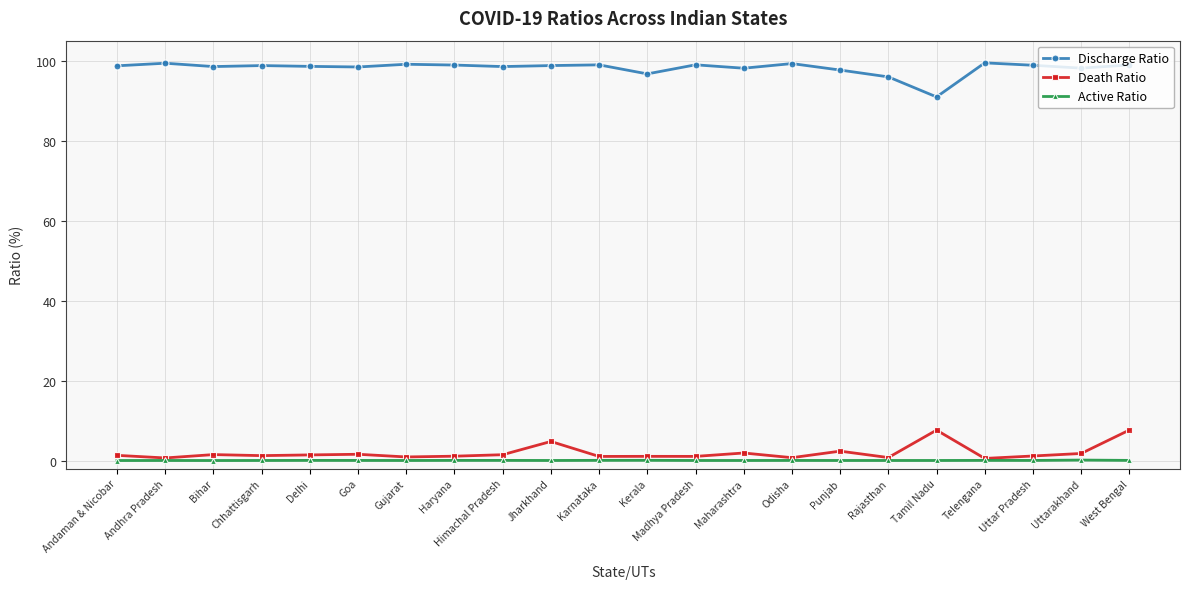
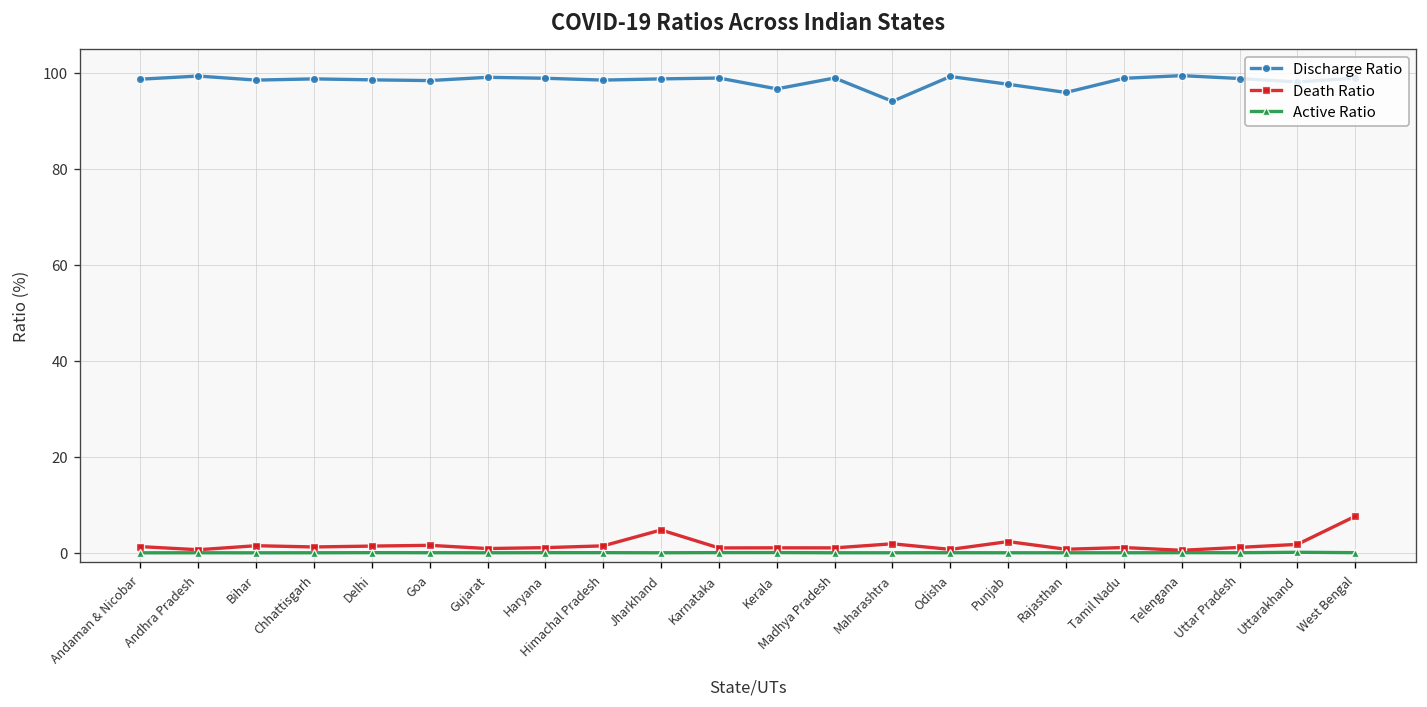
  {
    "Discharge Ratio": {
      "Andaman & Nicobar": 99,
      "Andhra Pradesh": 99,
      "Bihar": 99,
      "Chhattisgarh": 99,
      "Delhi": 99,
      "Goa": 98,
      "Gujarat": 99,
      "Haryana": 99,
      "Himachal Pradesh": 99,
      "Jharkhand": 99,
      "Karnataka": 99,
      "Kerala": 97,
      "Madhya Pradesh": 99,
-     "Maharashtra": 98,
+     "Maharashtra": 94,
      "Odisha": 99,
      "Punjab": 98,
      "Rajasthan": 96,
-     "Tamil Nadu": 91,
+     "Tamil Nadu": 99,
      "Telengana": 99,
      "Uttar Pradesh": 99
    },
    "Death Ratio": {
      "Andaman & Nicobar": 1,
      "Bihar": 1,
      "Chhattisgarh": 1,
      "Delhi": 1,
      "Goa": 2,
      "Gujarat": 1,
      "Haryana": 1,
      "Himachal Pradesh": 1,
      "Jharkhand": 5,
      "Karnataka": 1,
      "Kerala": 1,
      "Madhya Pradesh": 1,
      "Maharashtra": 2,
      "Odisha": 1,
      "Punjab": 2,
      "Rajasthan": 1,
-     "Tamil Nadu": 8,
+     "Tamil Nadu": 1,
      "Uttar Pradesh": 1,
      "Uttarakhand": 2,
      "West Bengal": 8
    },
    "Active Ratio": {
      "Andaman & Nicobar": 0,
      "Bihar": 0,
      "Chhattisgarh": 0,
      "Delhi": 0,
      "Goa": 0,
      "Gujarat": 0,
      "Haryana": 0,
      "Himachal Pradesh": 0,
      "Jharkhand": 0,
      "Karnataka": 0,
      "Kerala": 0,
      "Madhya Pradesh": 0,
      "Maharashtra": 0,
      "Odisha": 0,
      "Punjab": 0,
      "Rajasthan": 0,
      "Tamil Nadu": 0,
      "Uttar Pradesh": 0,
      "Uttarakhand": 0,
      "West Bengal": 0
    }
  }
